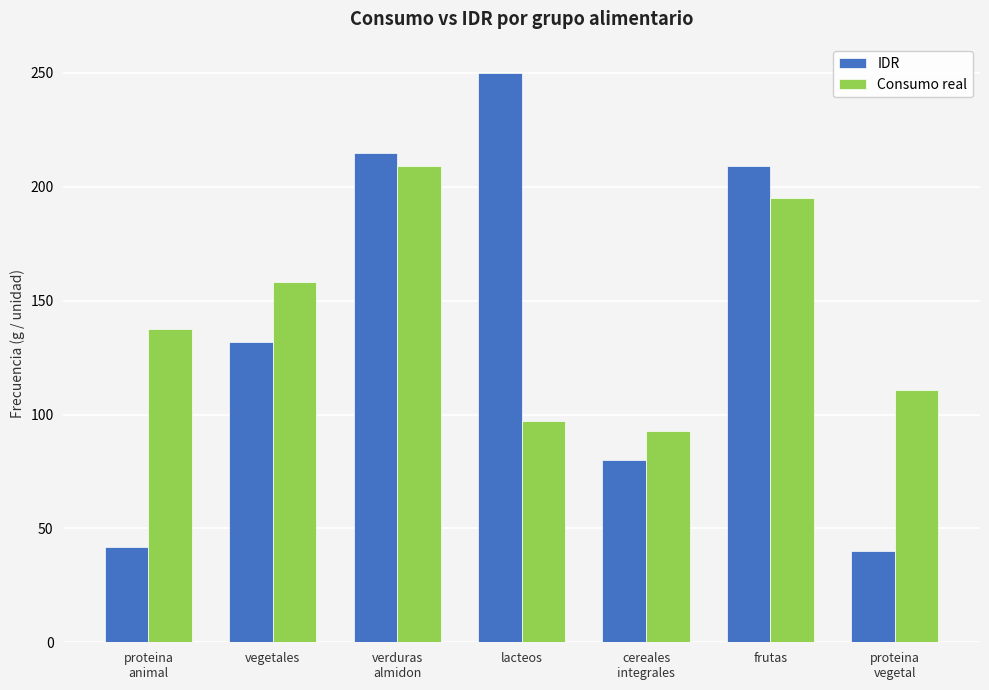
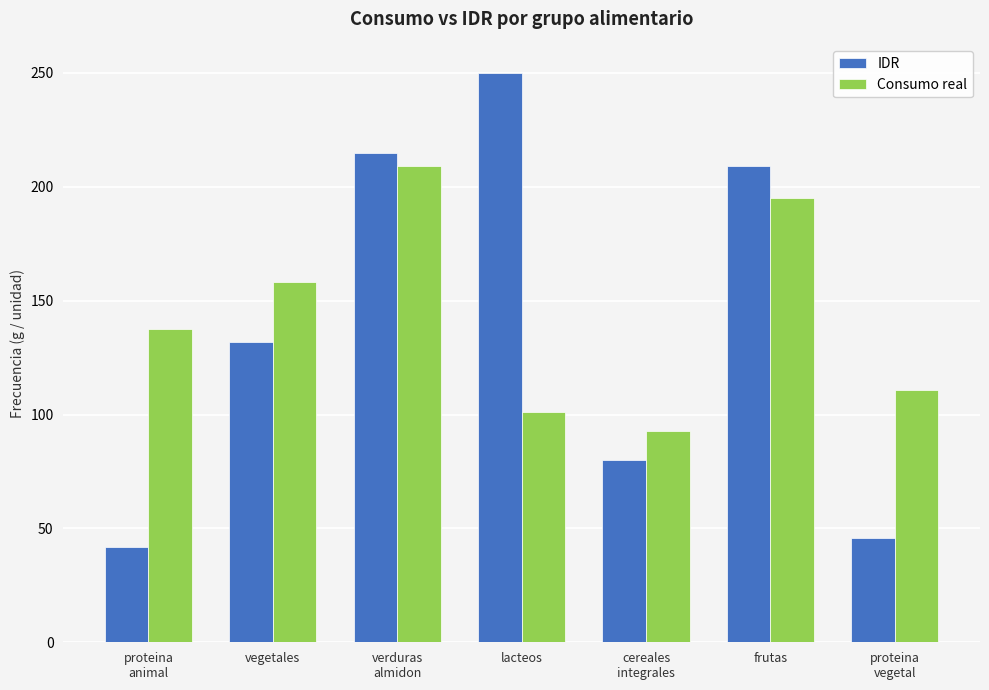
  {
    "IDR": {
      "proteina animal": 42,
      "vegetales": 132,
      "verduras almidon": 215,
      "lacteos": 250,
      "cereales integrales": 80,
      "frutas": 209,
-     "proteina vegetal": 40
+     "proteina vegetal": 46
    },
    "Consumo real": {
      "proteina animal": 138,
      "vegetales": 158,
      "verduras almidon": 209,
-     "lacteos": 97,
+     "lacteos": 101,
      "cereales integrales": 93,
      "frutas": 195,
      "proteina vegetal": 111
    }
  }
